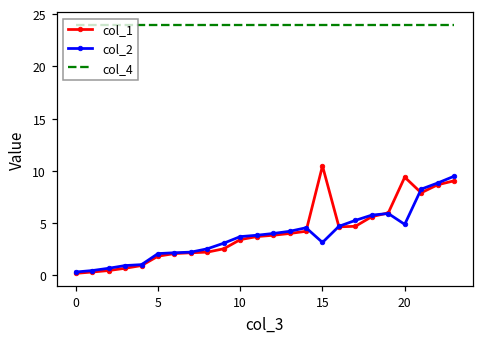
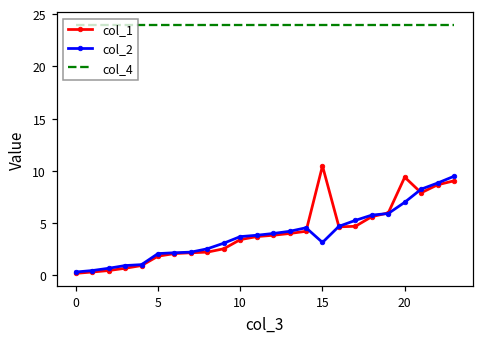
  {
    "col_1": {
      "10": 3,
      "15": 10,
      "20": 9
    },
    "col_2": {
      "10": 4,
      "15": 3,
-     "20": 5
+     "20": 7
    },
    "col_4": {
      "5": 24,
      "10": 24,
      "15": 24,
      "20": 24
    }
  }
